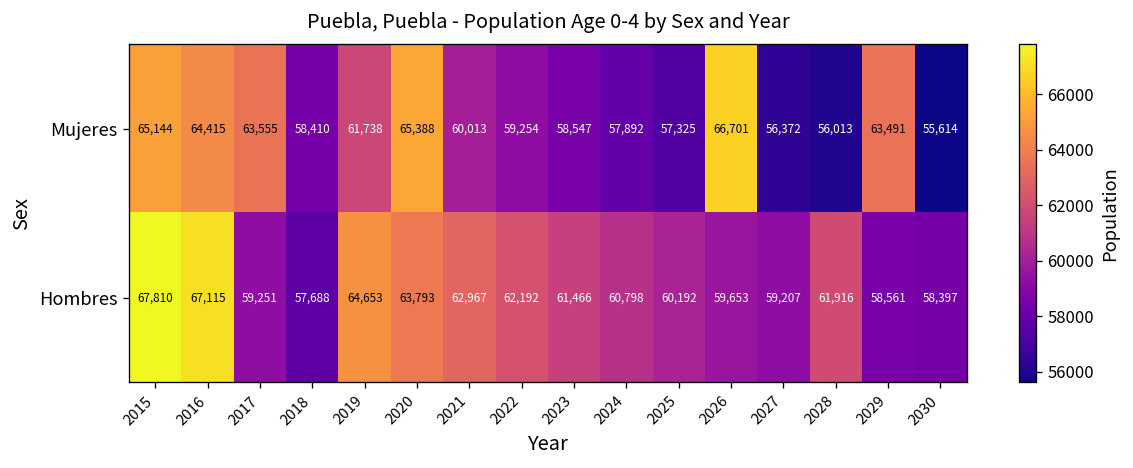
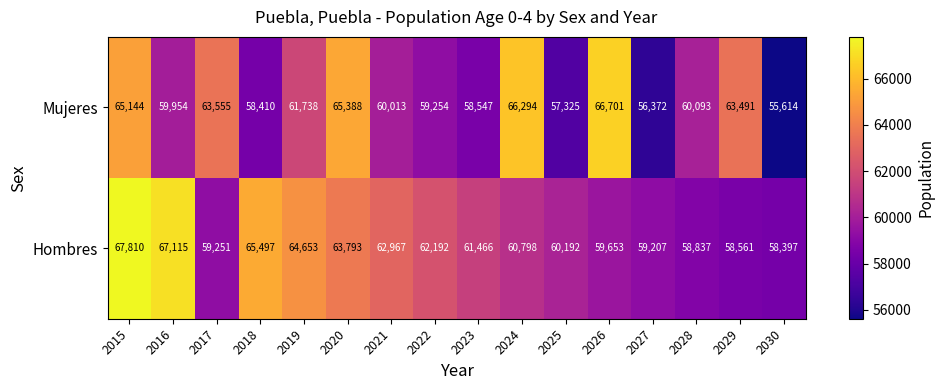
  {
    "Mujeres": {
      "2015": "65,144",
-     "2016": "64,415",
+     "2016": "59,954",
      "2017": "63,555",
      "2018": "58,410",
      "2019": "61,738",
      "2020": "65,388",
      "2021": "60,013",
      "2022": "59,254",
      "2023": "58,547",
-     "2024": "57,892",
+     "2024": "66,294",
      "2025": "57,325",
      "2026": "66,701",
      "2027": "56,372",
-     "2028": "56,013",
+     "2028": "60,093",
      "2029": "63,491",
      "2030": "55,614"
    },
    "Hombres": {
      "2015": "67,810",
      "2016": "67,115",
      "2017": "59,251",
-     "2018": "57,688",
+     "2018": "65,497",
      "2019": "64,653",
      "2020": "63,793",
      "2021": "62,967",
      "2022": "62,192",
      "2023": "61,466",
      "2024": "60,798",
      "2025": "60,192",
      "2026": "59,653",
      "2027": "59,207",
-     "2028": "61,916",
+     "2028": "58,837",
      "2029": "58,561",
      "2030": "58,397"
    }
  }
